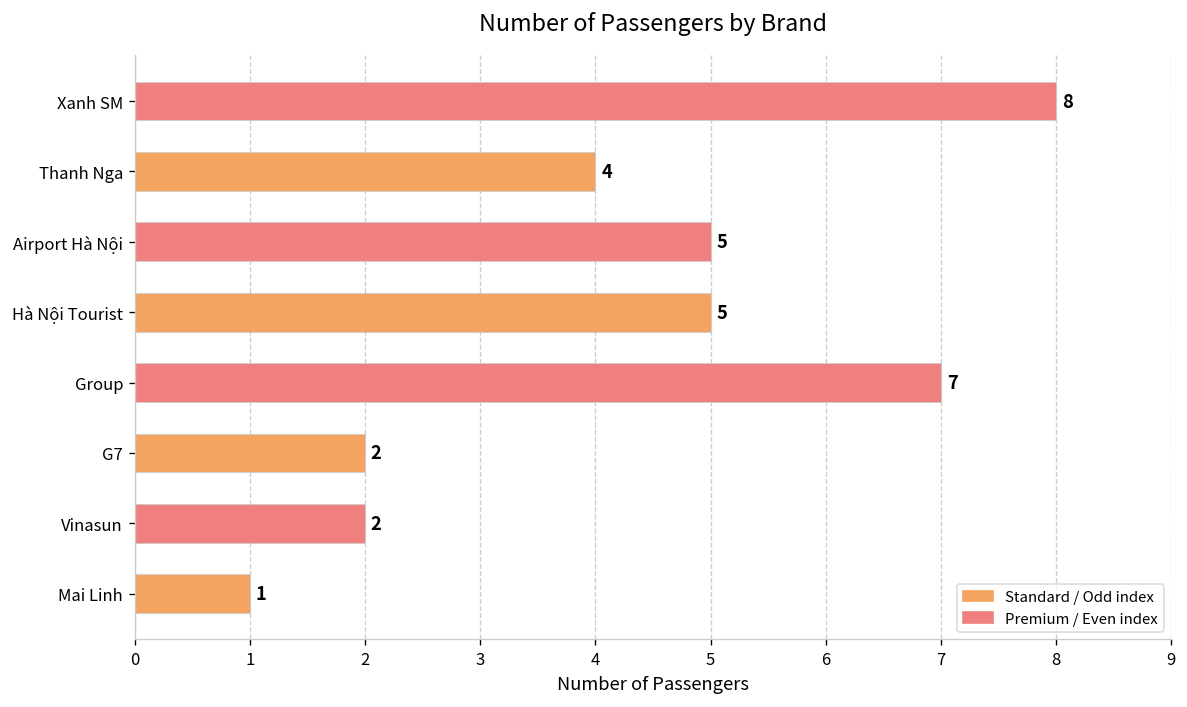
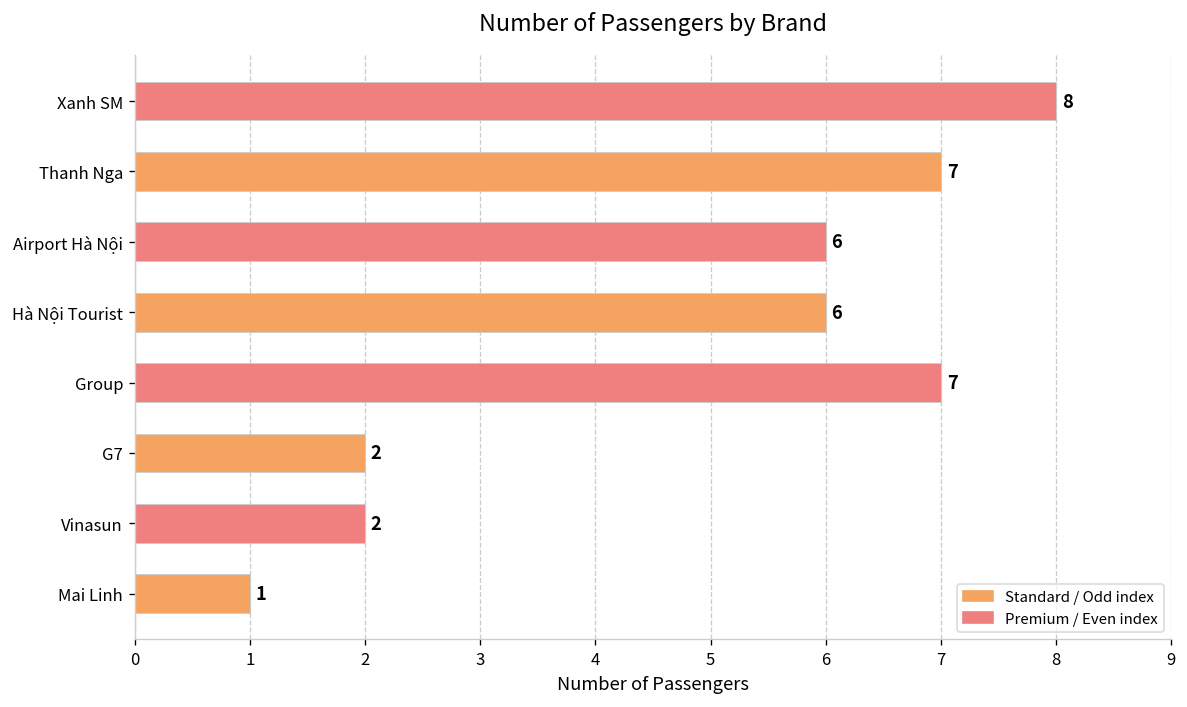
  {
    "Xanh SM": 8,
-   "Thanh Nga": 4,
-   "Airport Hà Nội": 5,
-   "Hà Nội Tourist": 5,
+   "Thanh Nga": 7,
+   "Airport Hà Nội": 6,
+   "Hà Nội Tourist": 6,
    "Group": 7,
    "G7": 2,
    "Vinasun": 2,
    "Mai Linh": 1
  }
